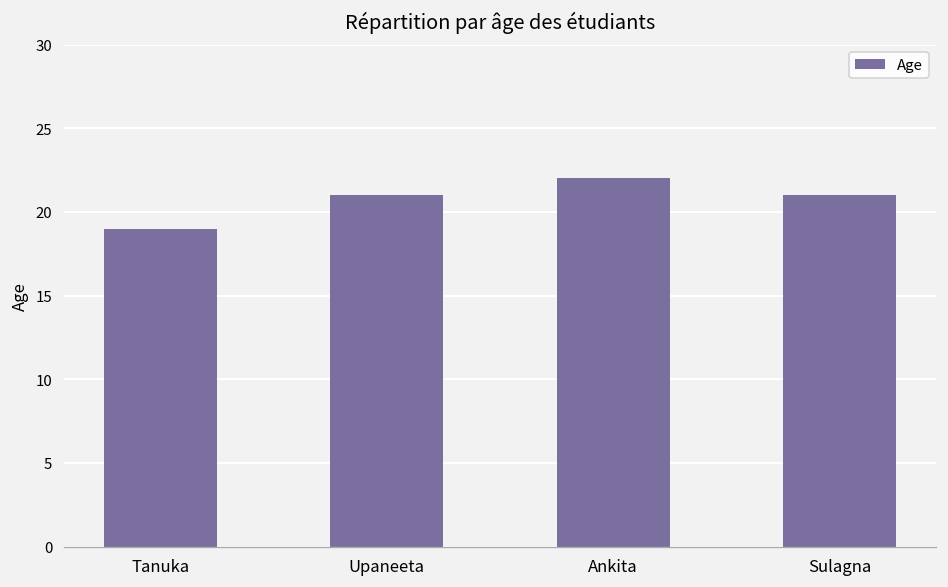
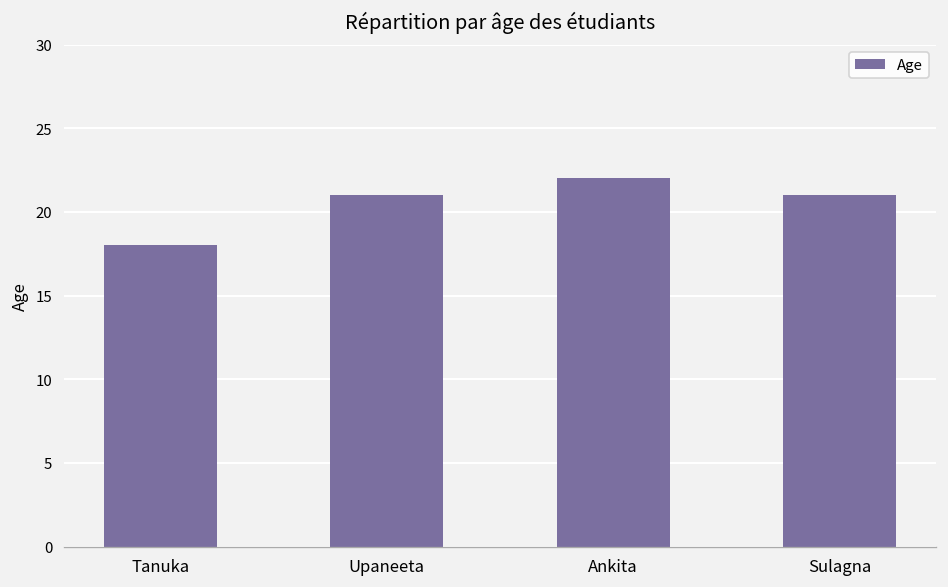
  {
-   "Tanuka": 19,
+   "Tanuka": 18,
    "Upaneeta": 21,
    "Ankita": 22,
    "Sulagna": 21
  }
